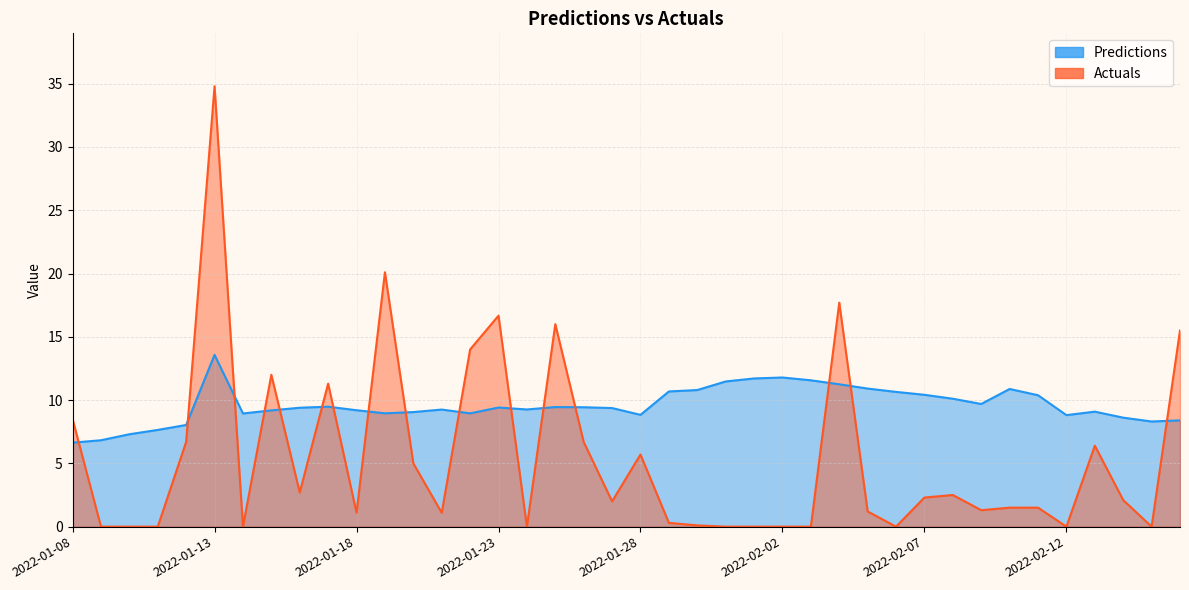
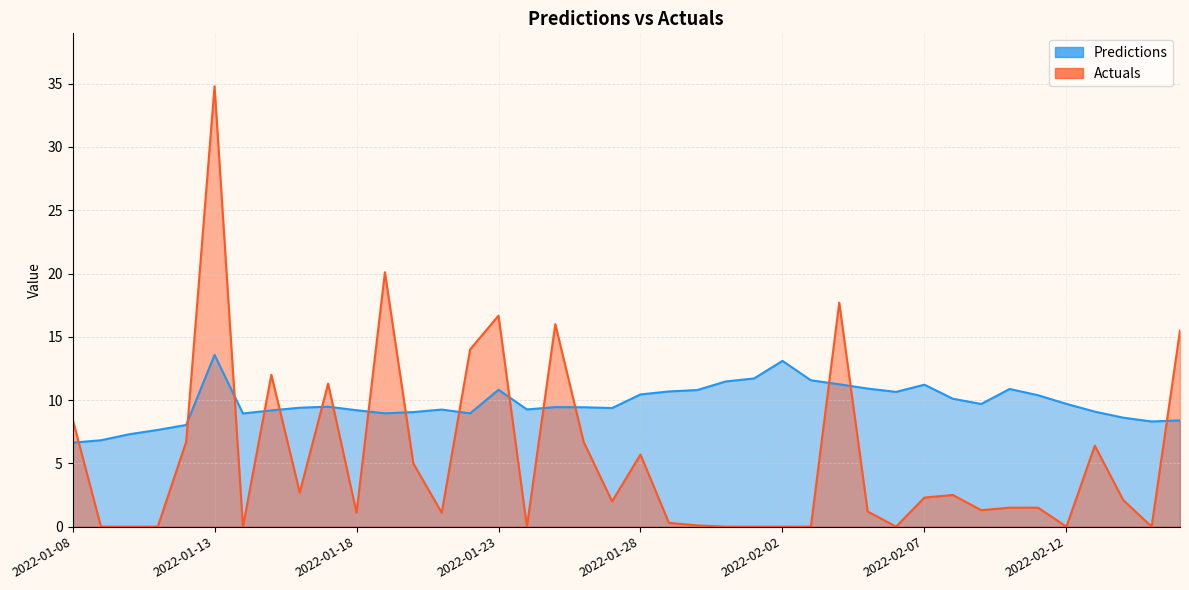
  {
    "Predictions": {
      "2022-01-08": 6.6,
      "2022-01-13": 13.6,
      "2022-01-18": 9.2,
-     "2022-01-23": 9.4,
-     "2022-01-28": 8.8,
-     "2022-02-02": 11.8,
-     "2022-02-07": 10.4,
-     "2022-02-12": 8.8
+     "2022-01-23": 10.8,
+     "2022-01-28": 10.4,
+     "2022-02-02": 13.1,
+     "2022-02-07": 11.2,
+     "2022-02-12": 9.7
    },
    "Actuals": {
      "2022-01-08": 8.5,
      "2022-01-13": 34.8,
      "2022-01-18": 1.1,
      "2022-01-23": 16.7,
      "2022-01-28": 5.7,
      "2022-02-02": 0.0,
      "2022-02-07": 2.3,
      "2022-02-12": 0.0
    }
  }
